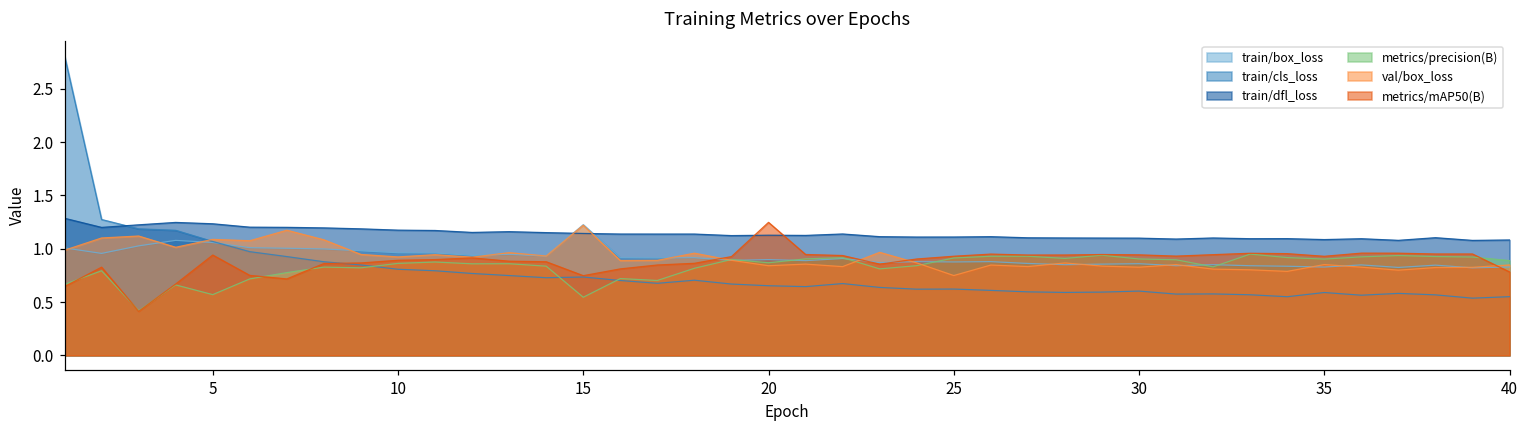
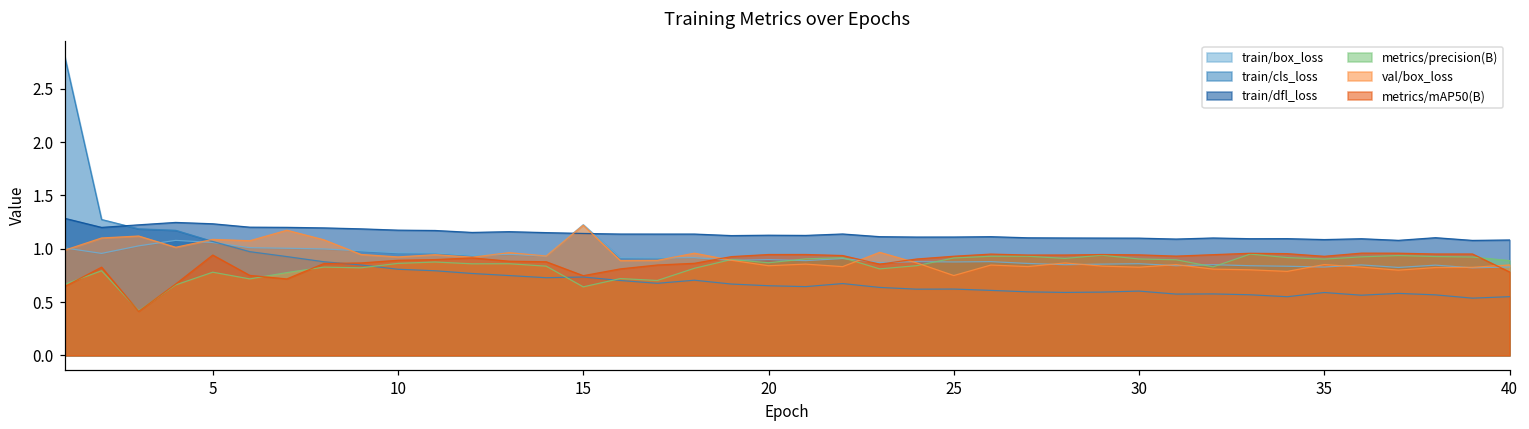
  {
    "train/box_loss": {
      "10": 1.0,
      "20": 0.9,
      "25": 0.9,
      "30": 0.9
    },
    "metrics/precision(B)": {
-     "5": 0.6,
+     "5": 0.8,
      "10": 0.9,
-     "15": 0.5,
+     "15": 0.6,
      "20": 0.9,
      "30": 0.9,
      "40": 0.9
    },
    "val/box_loss": {
      "10": 0.9,
      "20": 0.8,
      "25": 0.7,
      "30": 0.8
    },
    "metrics/mAP50(B)": {
      "5": 0.9,
      "10": 0.9,
-     "20": 1.2,
+     "20": 0.9,
      "30": 0.9,
      "40": 0.8
    }
  }
